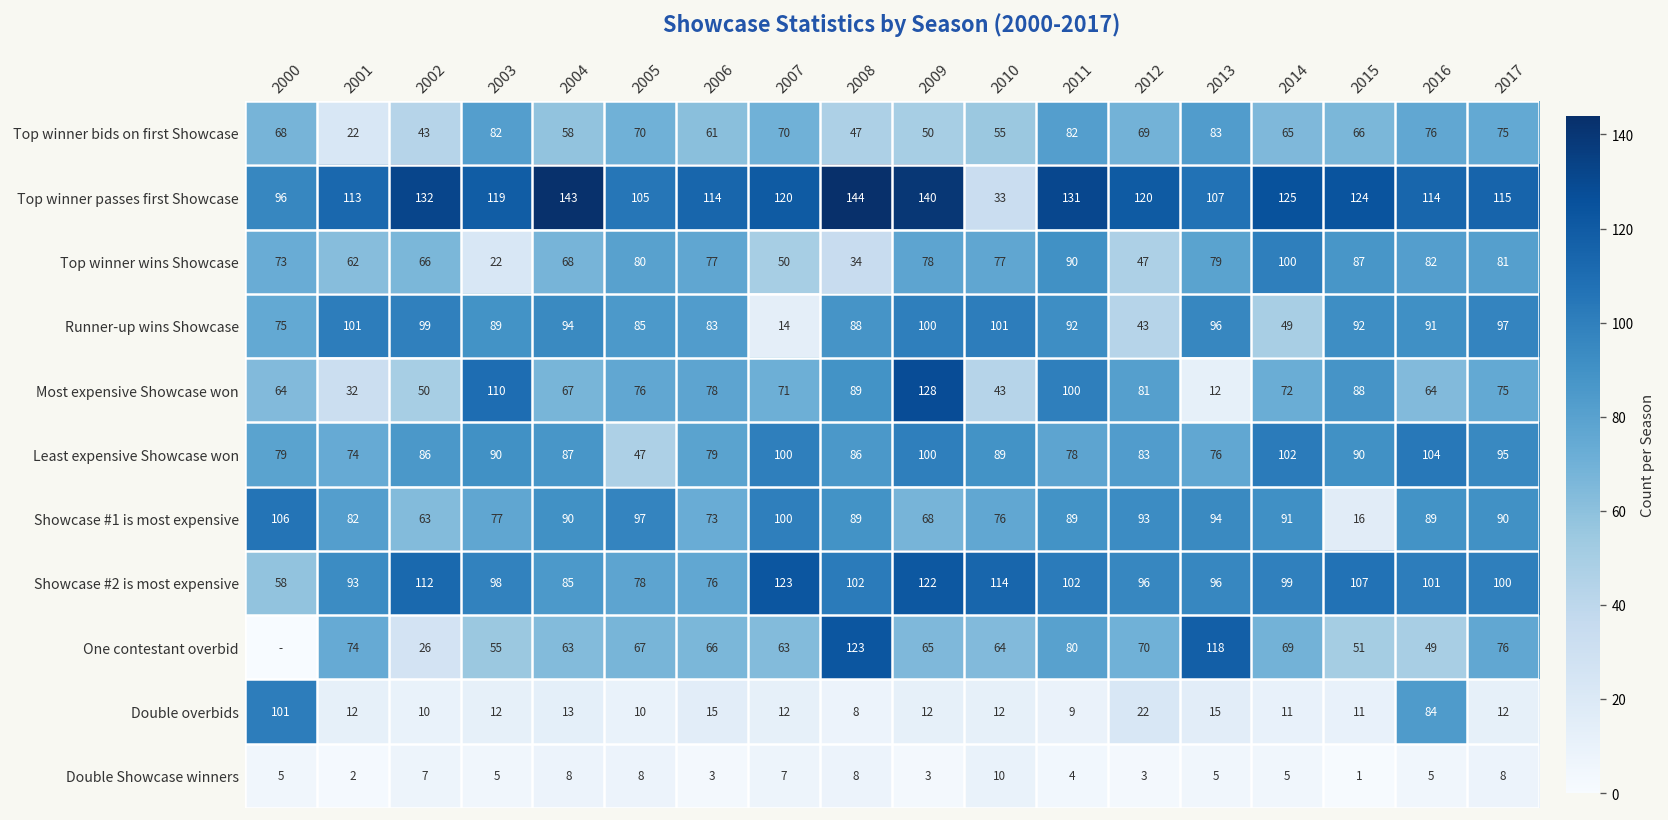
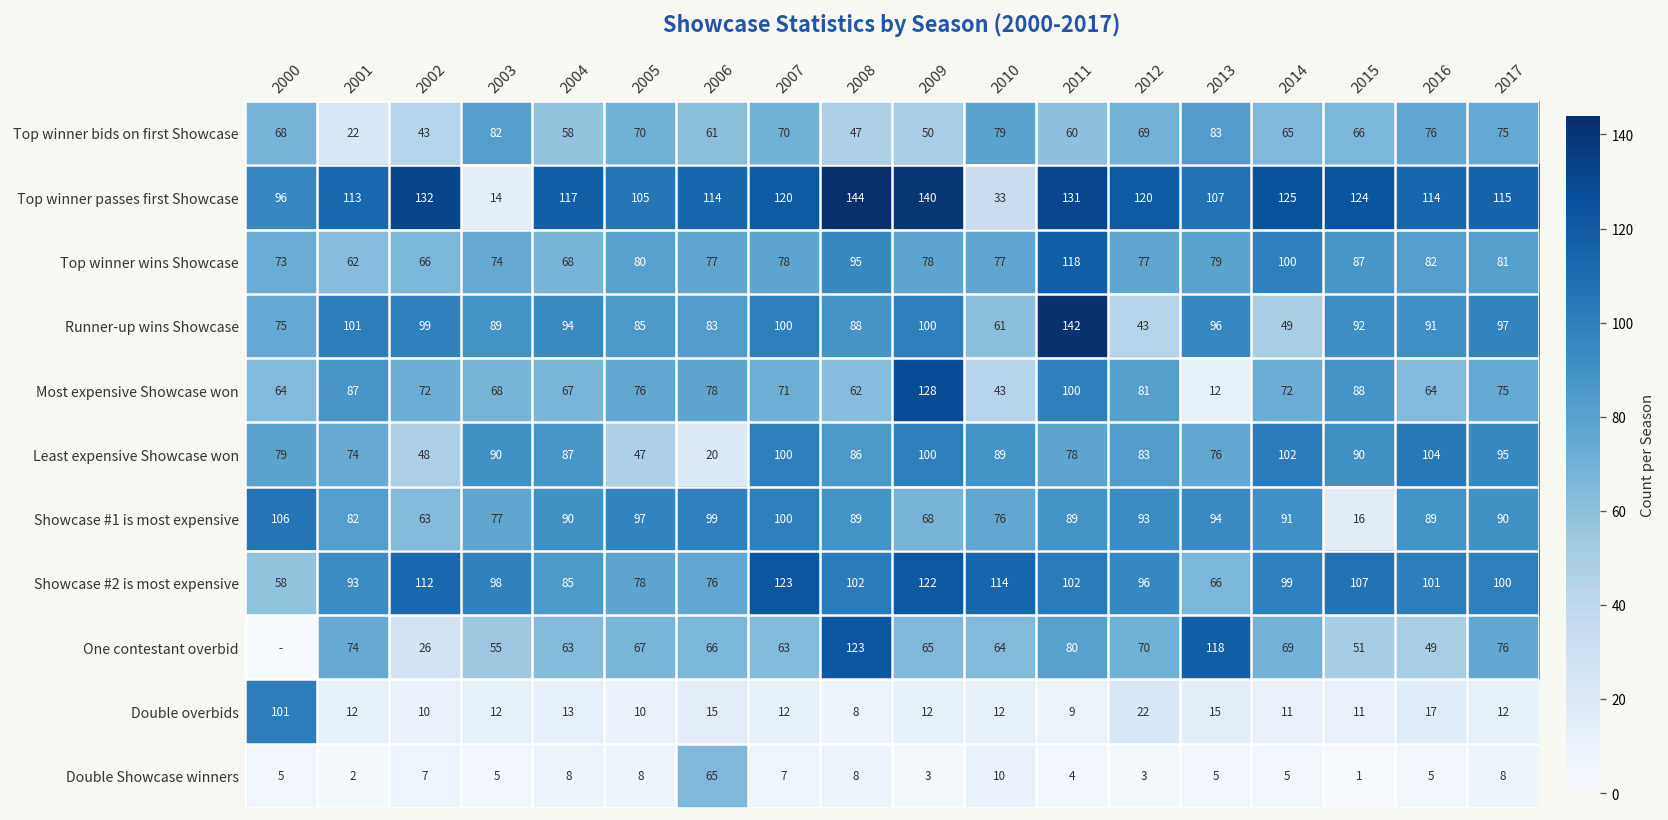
  {
    "Top winner bids on first Showcase": {
      "2000": 68,
      "2001": 22,
      "2002": 43,
      "2003": 82,
      "2004": 58,
      "2005": 70,
      "2006": 61,
      "2007": 70,
      "2008": 47,
      "2009": 50,
-     "2010": 55,
-     "2011": 82,
+     "2010": 79,
+     "2011": 60,
      "2012": 69,
      "2013": 83,
      "2014": 65,
      "2015": 66,
      "2016": 76,
      "2017": 75
    },
    "Top winner passes first Showcase": {
      "2000": 96,
      "2001": 113,
      "2002": 132,
-     "2003": 119,
-     "2004": 143,
+     "2003": 14,
+     "2004": 117,
      "2005": 105,
      "2006": 114,
      "2007": 120,
      "2008": 144,
      "2009": 140,
      "2010": 33,
      "2011": 131,
      "2012": 120,
      "2013": 107,
      "2014": 125,
      "2015": 124,
      "2016": 114,
      "2017": 115
    },
    "Top winner wins Showcase": {
      "2000": 73,
      "2001": 62,
      "2002": 66,
-     "2003": 22,
+     "2003": 74,
      "2004": 68,
      "2005": 80,
      "2006": 77,
-     "2007": 50,
-     "2008": 34,
+     "2007": 78,
+     "2008": 95,
      "2009": 78,
      "2010": 77,
-     "2011": 90,
-     "2012": 47,
+     "2011": 118,
+     "2012": 77,
      "2013": 79,
      "2014": 100,
      "2015": 87,
      "2016": 82,
      "2017": 81
    },
    "Runner-up wins Showcase": {
      "2000": 75,
      "2001": 101,
      "2002": 99,
      "2003": 89,
      "2004": 94,
      "2005": 85,
      "2006": 83,
-     "2007": 14,
+     "2007": 100,
      "2008": 88,
      "2009": 100,
-     "2010": 101,
-     "2011": 92,
+     "2010": 61,
+     "2011": 142,
      "2012": 43,
      "2013": 96,
      "2014": 49,
      "2015": 92,
      "2016": 91,
      "2017": 97
    },
    "Most expensive Showcase won": {
      "2000": 64,
-     "2001": 32,
-     "2002": 50,
-     "2003": 110,
+     "2001": 87,
+     "2002": 72,
+     "2003": 68,
      "2004": 67,
      "2005": 76,
      "2006": 78,
      "2007": 71,
-     "2008": 89,
+     "2008": 62,
      "2009": 128,
      "2010": 43,
      "2011": 100,
      "2012": 81,
      "2013": 12,
      "2014": 72,
      "2015": 88,
      "2016": 64,
      "2017": 75
    },
    "Least expensive Showcase won": {
      "2000": 79,
      "2001": 74,
-     "2002": 86,
+     "2002": 48,
      "2003": 90,
      "2004": 87,
      "2005": 47,
-     "2006": 79,
+     "2006": 20,
      "2007": 100,
      "2008": 86,
      "2009": 100,
      "2010": 89,
      "2011": 78,
      "2012": 83,
      "2013": 76,
      "2014": 102,
      "2015": 90,
      "2016": 104,
      "2017": 95
    },
    "Showcase #1 is most expensive": {
      "2000": 106,
      "2001": 82,
      "2002": 63,
      "2003": 77,
      "2004": 90,
      "2005": 97,
-     "2006": 73,
+     "2006": 99,
      "2007": 100,
      "2008": 89,
      "2009": 68,
      "2010": 76,
      "2011": 89,
      "2012": 93,
      "2013": 94,
      "2014": 91,
      "2015": 16,
      "2016": 89,
      "2017": 90
    },
    "Showcase #2 is most expensive": {
      "2000": 58,
      "2001": 93,
      "2002": 112,
      "2003": 98,
      "2004": 85,
      "2005": 78,
      "2006": 76,
      "2007": 123,
      "2008": 102,
      "2009": 122,
      "2010": 114,
      "2011": 102,
      "2012": 96,
-     "2013": 96,
+     "2013": 66,
      "2014": 99,
      "2015": 107,
      "2016": 101,
      "2017": 100
    },
    "One contestant overbid": {
      "2001": 74,
      "2002": 26,
      "2003": 55,
      "2004": 63,
      "2005": 67,
      "2006": 66,
      "2007": 63,
      "2008": 123,
      "2009": 65,
      "2010": 64,
      "2011": 80,
      "2012": 70,
      "2013": 118,
      "2014": 69,
      "2015": 51,
      "2016": 49,
      "2017": 76
    },
    "Double overbids": {
      "2000": 101,
      "2001": 12,
      "2002": 10,
      "2003": 12,
      "2004": 13,
      "2005": 10,
      "2006": 15,
      "2007": 12,
      "2008": 8,
      "2009": 12,
      "2010": 12,
      "2011": 9,
      "2012": 22,
      "2013": 15,
      "2014": 11,
      "2015": 11,
-     "2016": 84,
+     "2016": 17,
      "2017": 12
    },
    "Double Showcase winners": {
      "2000": 5,
      "2001": 2,
      "2002": 7,
      "2003": 5,
      "2004": 8,
      "2005": 8,
-     "2006": 3,
+     "2006": 65,
      "2007": 7,
      "2008": 8,
      "2009": 3,
      "2010": 10,
      "2011": 4,
      "2012": 3,
      "2013": 5,
      "2014": 5,
      "2015": 1,
      "2016": 5,
      "2017": 8
    }
  }
